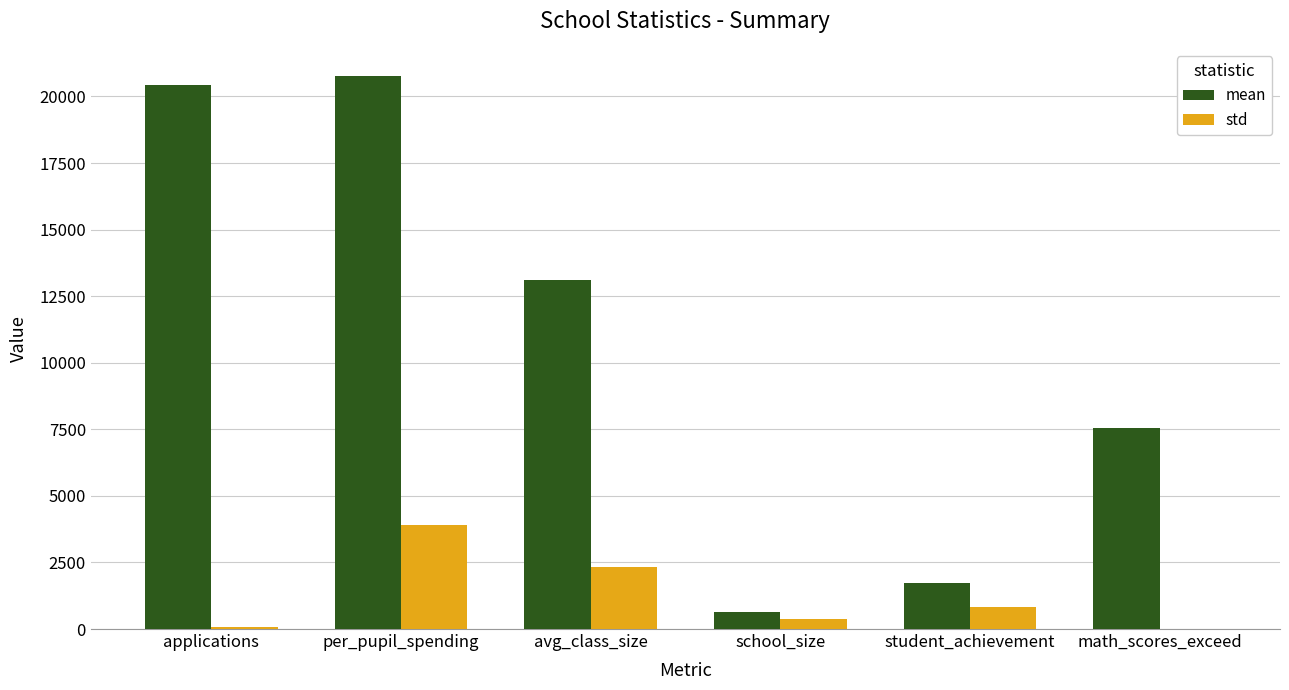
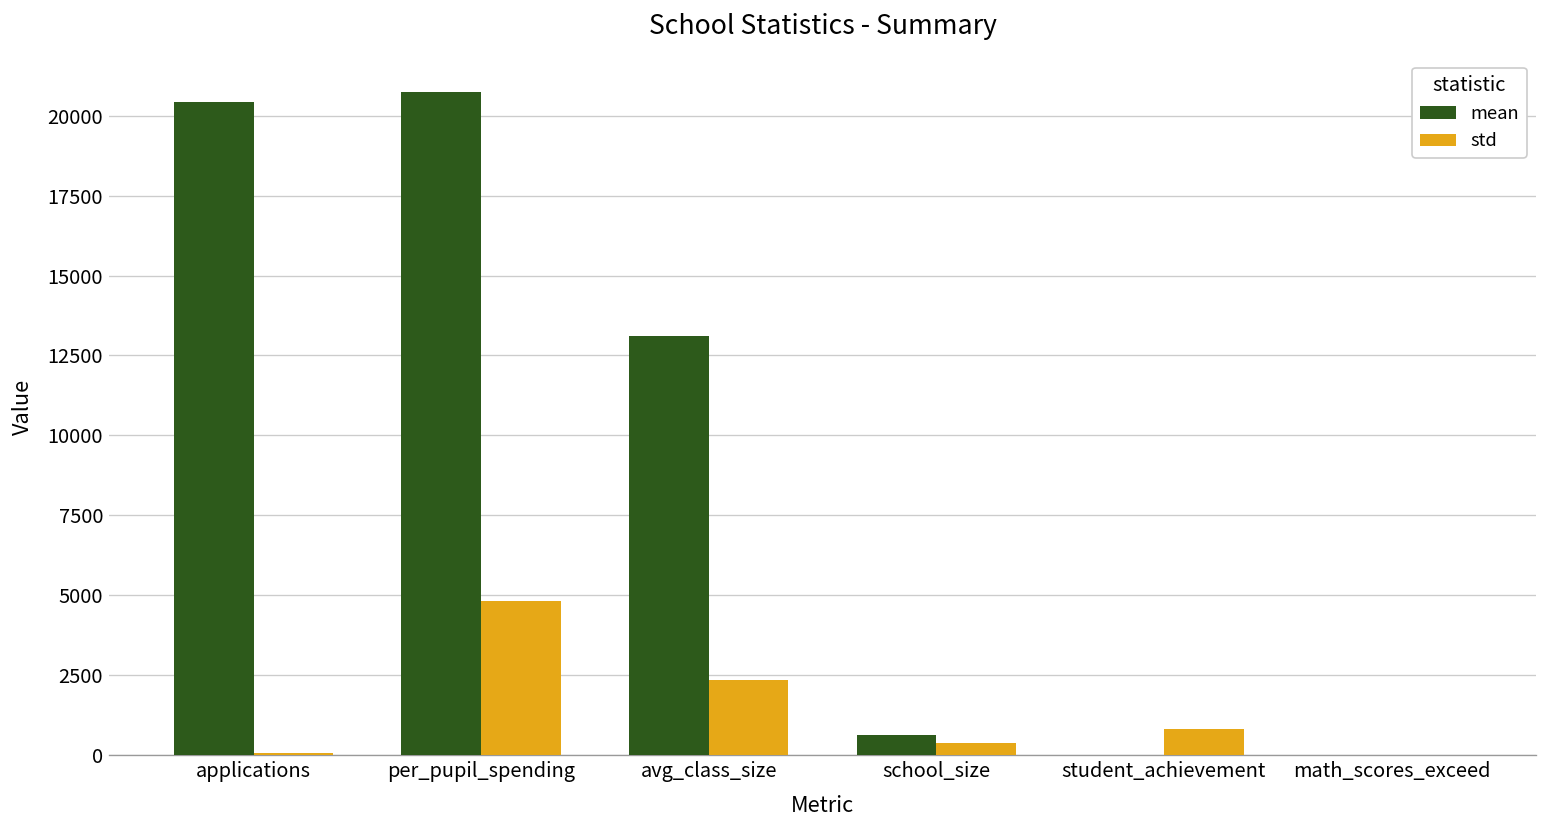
  {
    "mean": {
      "applications": 20400,
      "per_pupil_spending": 20800,
      "avg_class_size": 13100,
      "school_size": 600,
-     "student_achievement": 1700,
-     "math_scores_exceed": 7500
+     "student_achievement": 0,
+     "math_scores_exceed": 0
    },
    "std": {
-     "per_pupil_spending": 3900,
+     "per_pupil_spending": 4800,
      "avg_class_size": 2300,
      "school_size": 400,
      "student_achievement": 800
    }
  }
